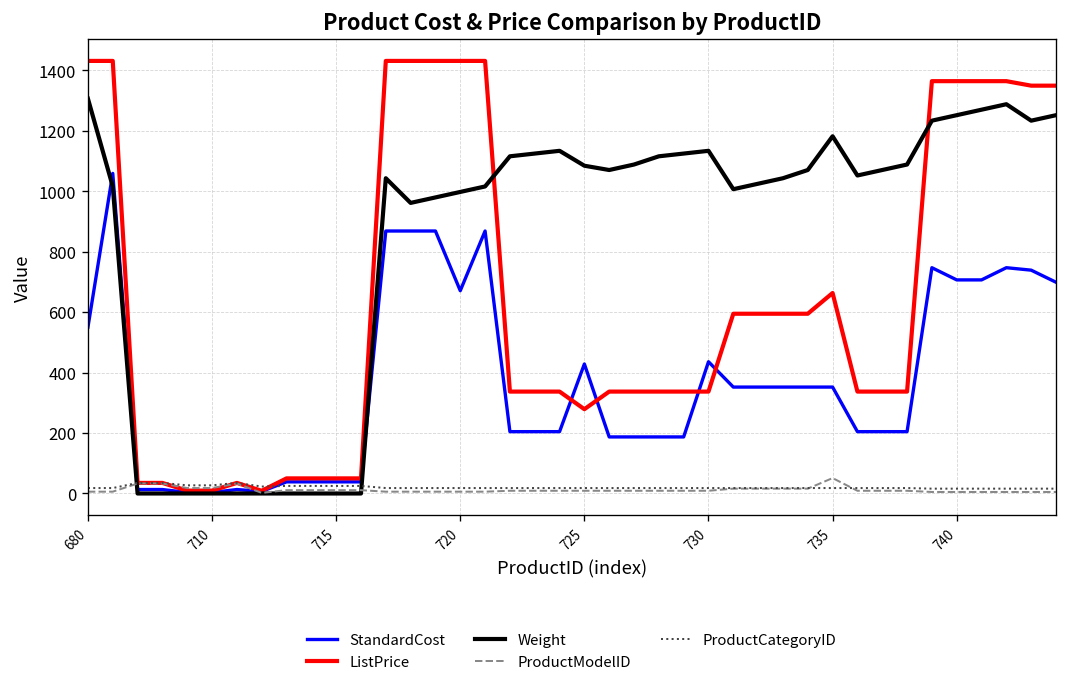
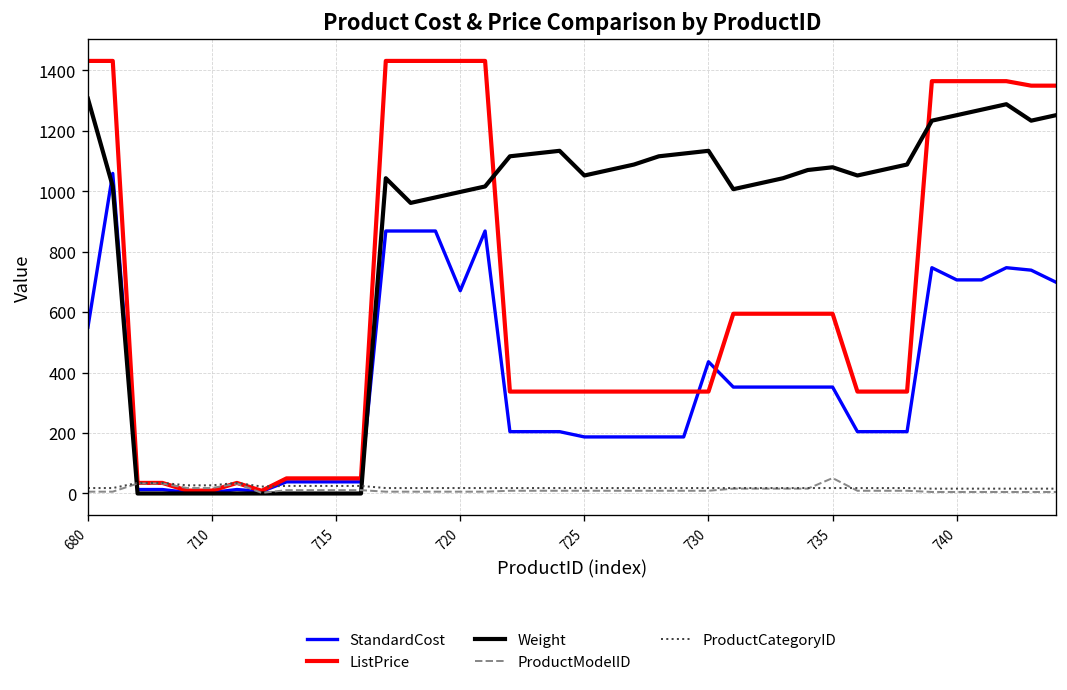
  {
    "StandardCost": {
      "680": 550,
      "715": 40,
      "720": 670,
-     "725": 430,
+     "725": 190,
      "730": 440,
      "735": 350,
      "740": 710
    },
    "ListPrice": {
      "680": 1430,
      "715": 50,
      "720": 1430,
-     "725": 280,
+     "725": 340,
      "730": 340,
-     "735": 660,
+     "735": 590,
      "740": 1360
    },
    "Weight": {
      "680": 1310,
      "715": 0,
      "720": 1000,
-     "725": 1080,
+     "725": 1050,
      "730": 1130,
-     "735": 1180,
+     "735": 1080,
      "740": 1250
    },
    "ProductModelID": {
      "680": 10,
      "715": 10,
      "720": 10,
      "735": 50,
      "740": 10
    },
    "ProductCategoryID": {
      "680": 20,
      "715": 30,
      "720": 20,
      "735": 20,
      "740": 20
    }
  }
